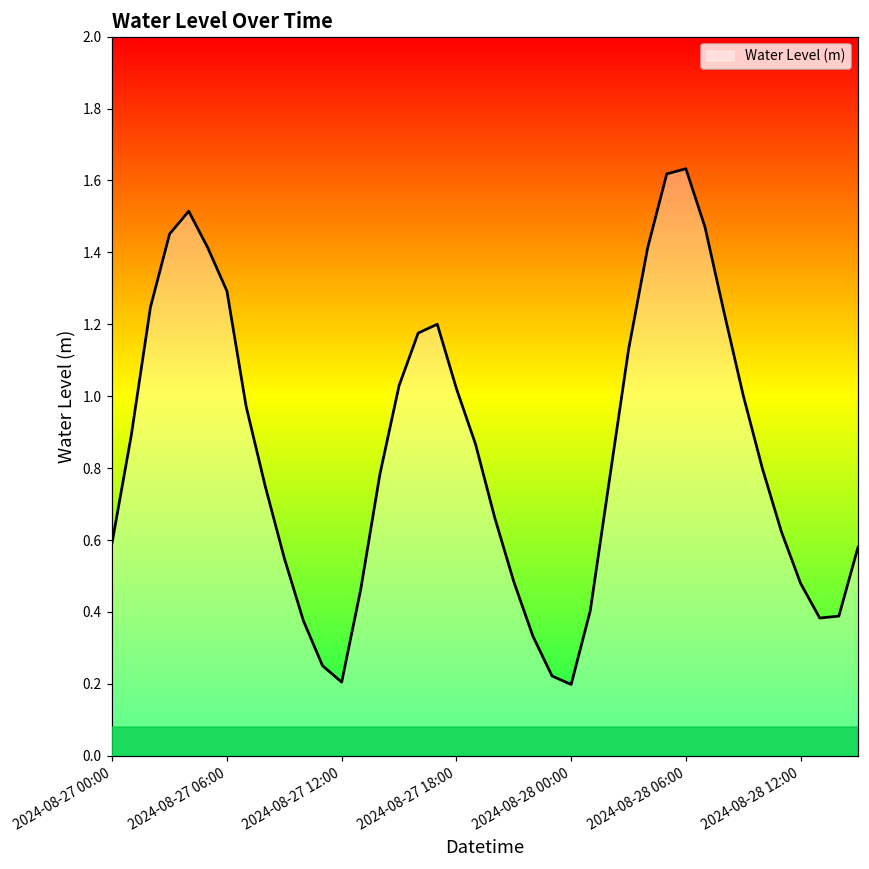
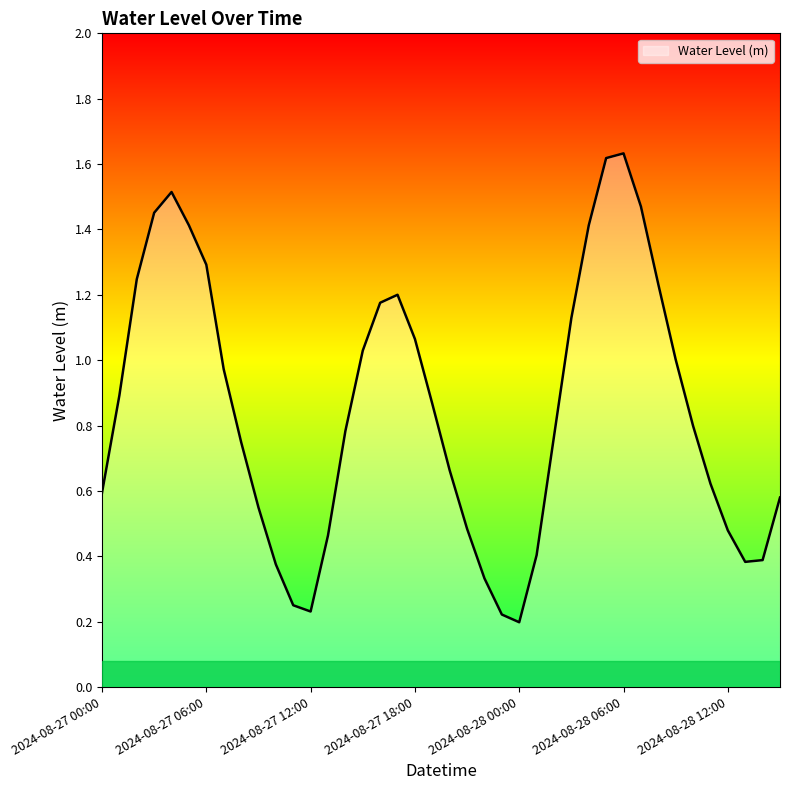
  {
    "2024-08-27 00:00": 0.59,
    "2024-08-27 06:00": 1.29,
-   "2024-08-27 12:00": 0.20,
-   "2024-08-27 18:00": 1.02,
+   "2024-08-27 12:00": 0.23,
+   "2024-08-27 18:00": 1.06,
    "2024-08-28 00:00": 0.20,
    "2024-08-28 06:00": 1.63,
    "2024-08-28 12:00": 0.48
  }
